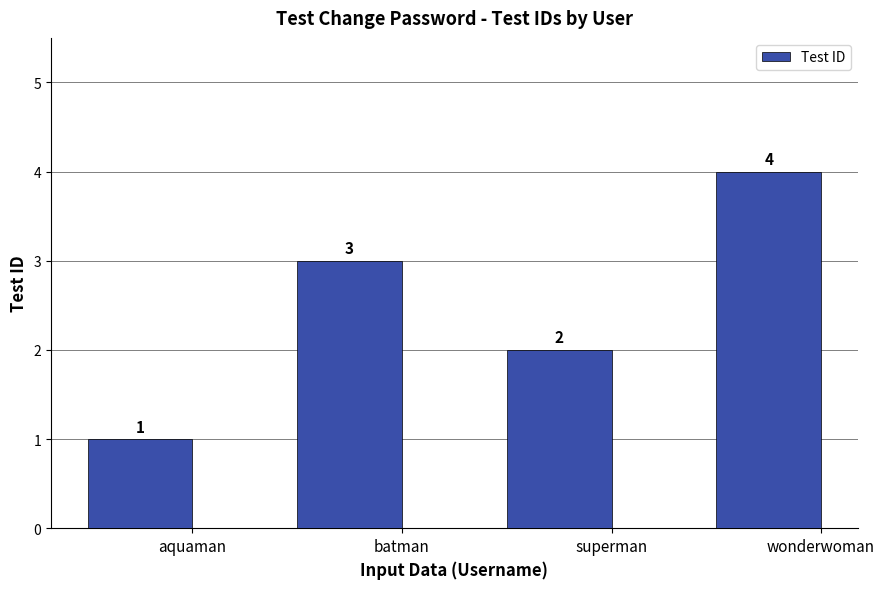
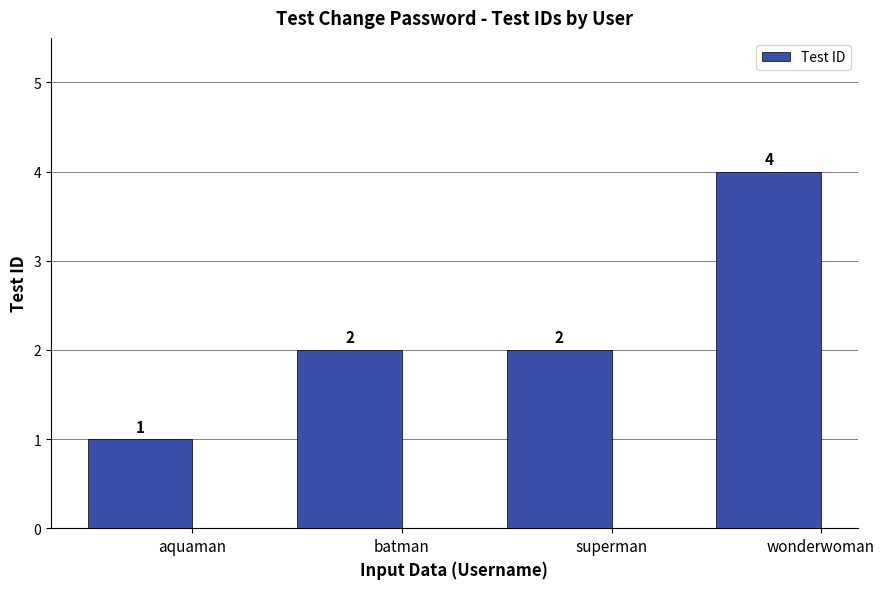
  {
    "aquaman": 1,
-   "batman": 3,
+   "batman": 2,
    "superman": 2,
    "wonderwoman": 4
  }
